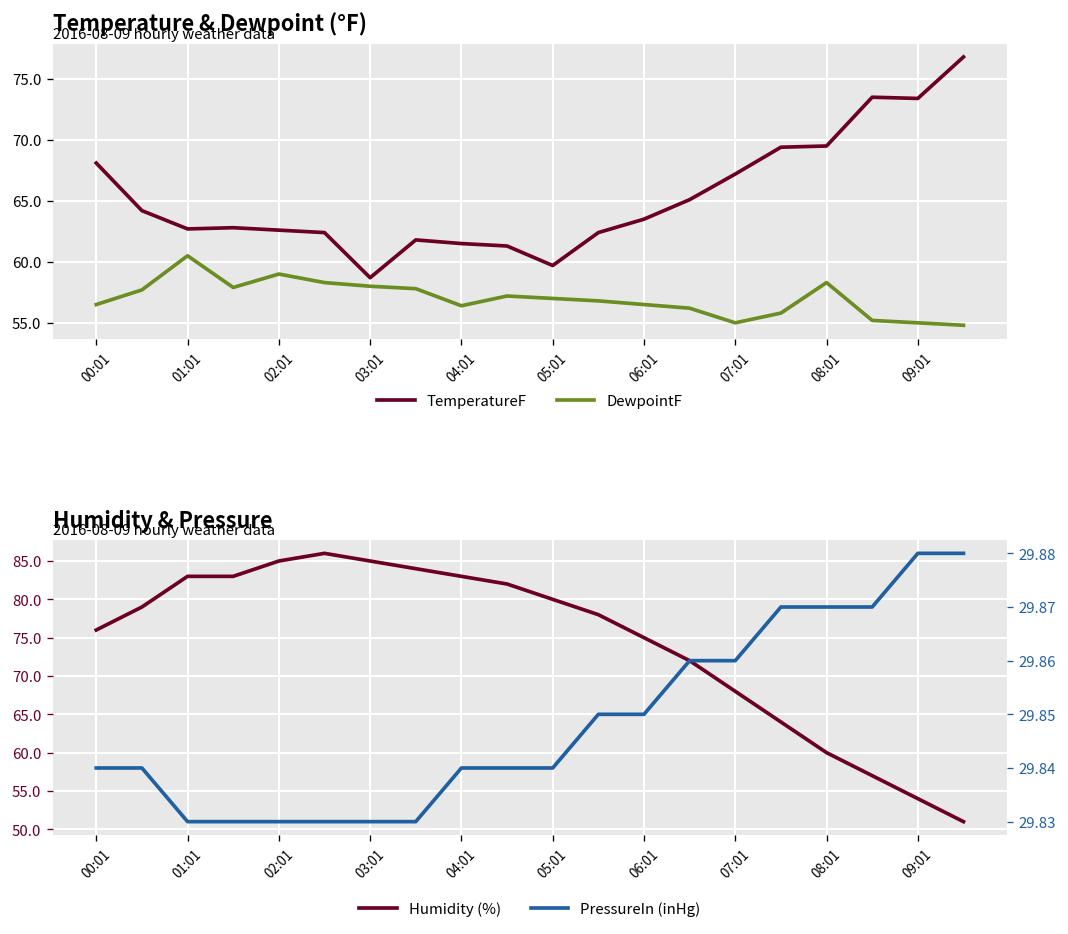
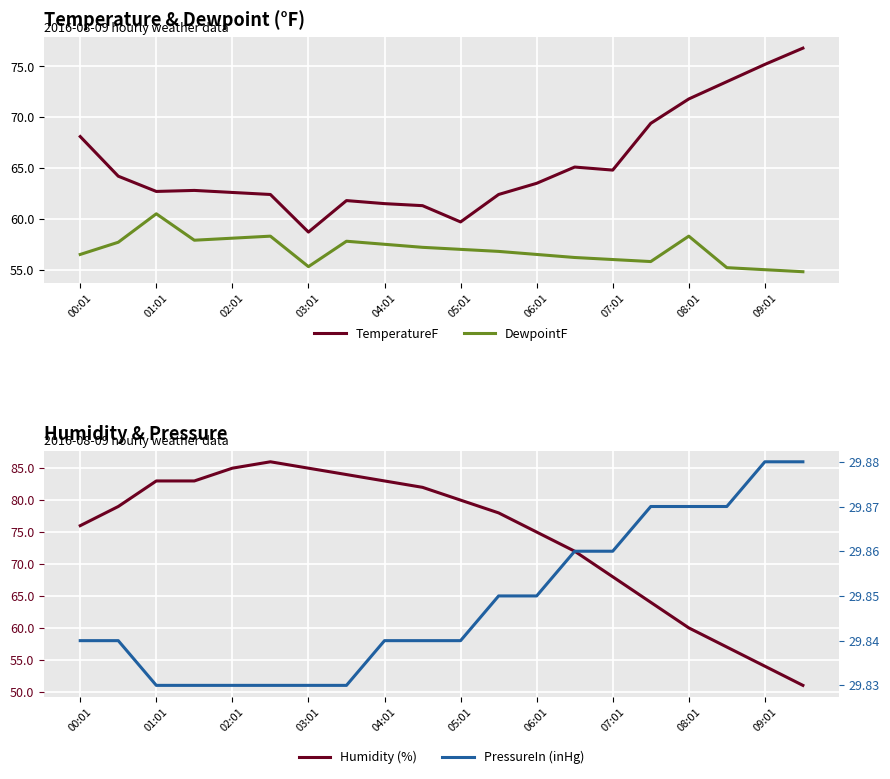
  {
    "Temperature & Dewpoint (°F)": {
      "TemperatureF": {
        "00:01": 68.1,
        "01:01": 62.7,
        "02:01": 62.6,
        "03:01": 58.7,
        "04:01": 61.5,
        "05:01": 59.7,
        "06:01": 63.5,
-       "07:01": 67.2,
-       "08:01": 69.5,
-       "09:01": 73.4
+       "07:01": 64.8,
+       "08:01": 71.8,
+       "09:01": 75.2
      },
      "DewpointF": {
        "00:01": 56.5,
        "01:01": 60.5,
-       "02:01": 59.0,
-       "03:01": 58.0,
-       "04:01": 56.4,
+       "02:01": 58.1,
+       "03:01": 55.3,
+       "04:01": 57.5,
        "05:01": 57.0,
        "06:01": 56.5,
-       "07:01": 55,
+       "07:01": 56,
        "08:01": 58.3,
        "09:01": 55.0
      }
    }
  }
